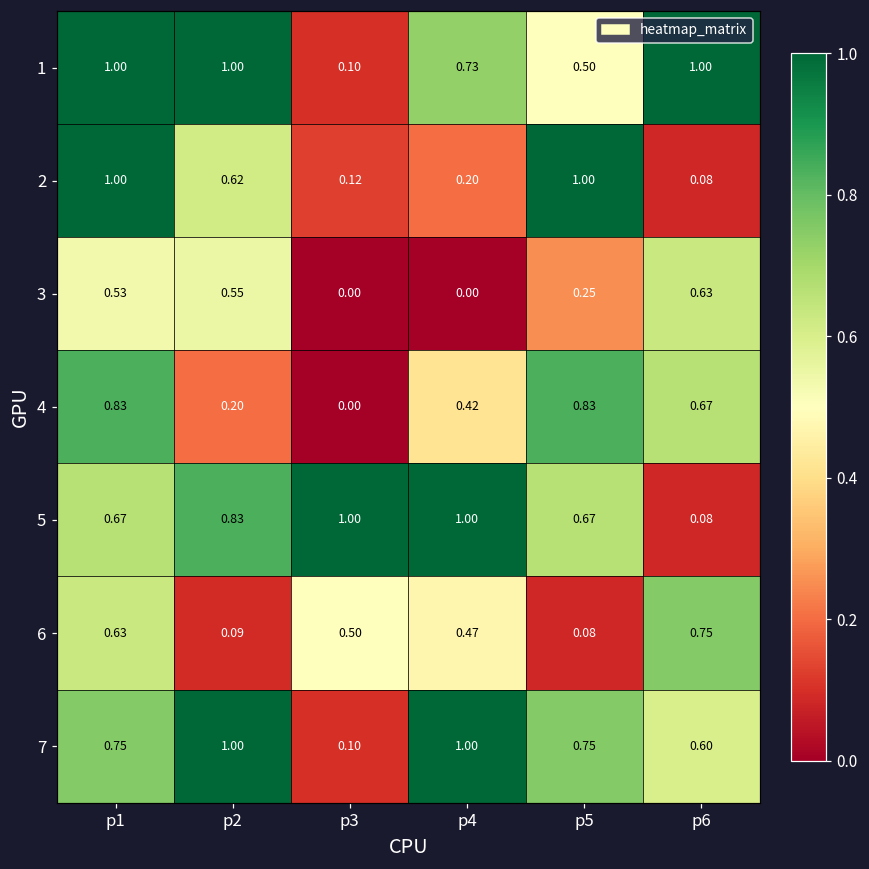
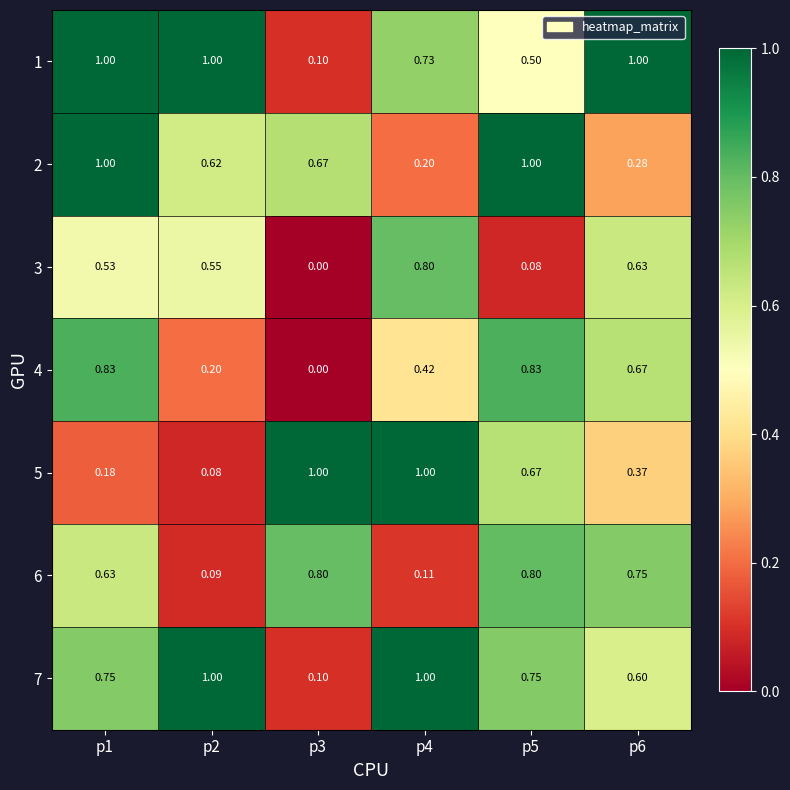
  {
    "1": {
      "p1": 1.00,
      "p2": 1.00,
      "p3": 0.10,
      "p4": 0.73,
      "p5": 0.50,
      "p6": 1.00
    },
    "2": {
      "p1": 1.00,
      "p2": 0.62,
-     "p3": 0.12,
+     "p3": 0.67,
      "p4": 0.20,
      "p5": 1.00,
-     "p6": 0.08
+     "p6": 0.28
    },
    "3": {
      "p1": 0.53,
      "p2": 0.55,
      "p3": 0.00,
-     "p4": 0.00,
-     "p5": 0.25,
+     "p4": 0.80,
+     "p5": 0.08,
      "p6": 0.63
    },
    "4": {
      "p1": 0.83,
      "p2": 0.20,
      "p3": 0.00,
      "p4": 0.42,
      "p5": 0.83,
      "p6": 0.67
    },
    "5": {
-     "p1": 0.67,
-     "p2": 0.83,
+     "p1": 0.18,
+     "p2": 0.08,
      "p3": 1.00,
      "p4": 1.00,
      "p5": 0.67,
-     "p6": 0.08
+     "p6": 0.37
    },
    "6": {
      "p1": 0.63,
      "p2": 0.09,
-     "p3": 0.50,
-     "p4": 0.47,
-     "p5": 0.08,
+     "p3": 0.80,
+     "p4": 0.11,
+     "p5": 0.80,
      "p6": 0.75
    },
    "7": {
      "p1": 0.75,
      "p2": 1.00,
      "p3": 0.10,
      "p4": 1.00,
      "p5": 0.75,
      "p6": 0.60
    }
  }
